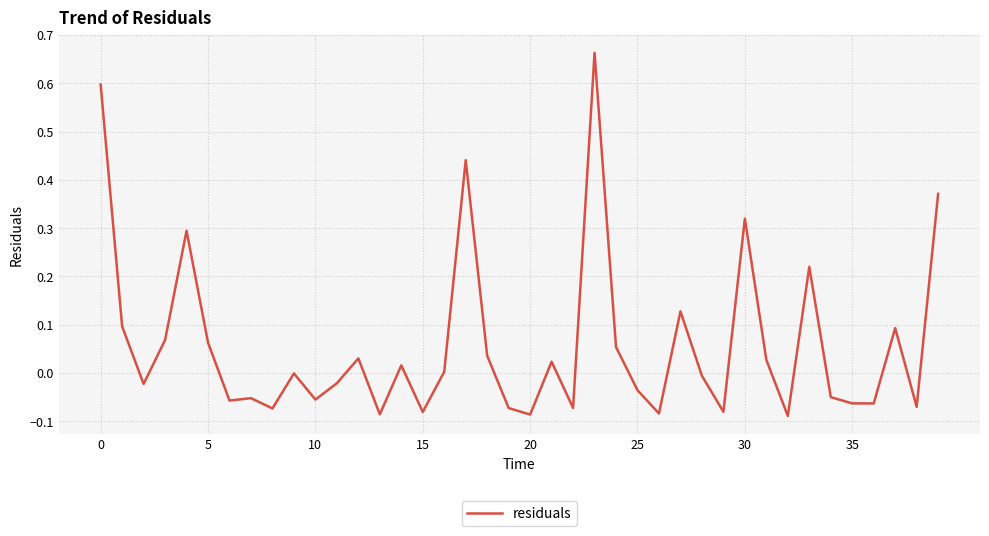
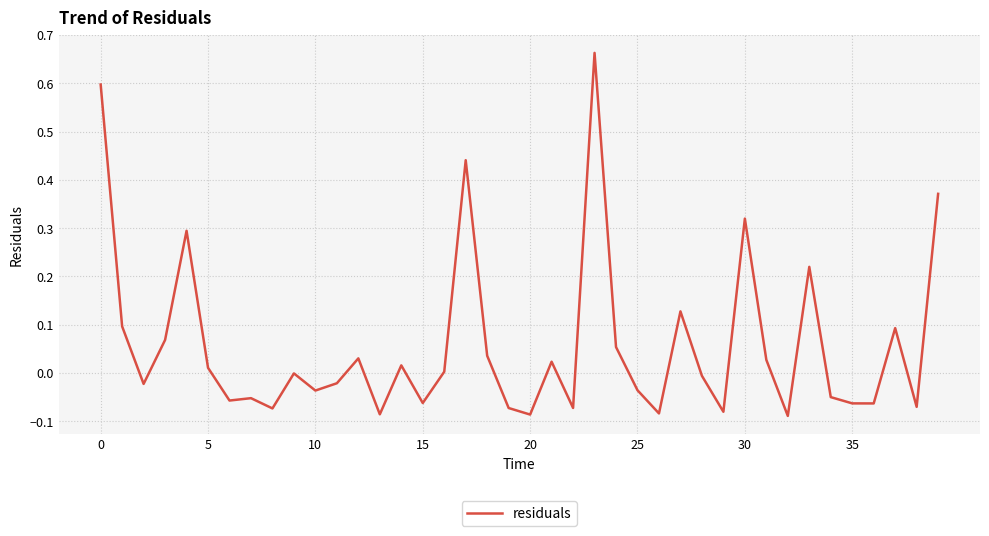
  {
    "0": 0.60,
-   "5": 0.06,
-   "10": -0.06,
-   "15": -0.08,
+   "5": 0.01,
+   "10": -0.04,
+   "15": -0.06,
    "20": -0.09,
    "25": -0.04,
    "30": 0.32,
    "35": -0.06
  }
